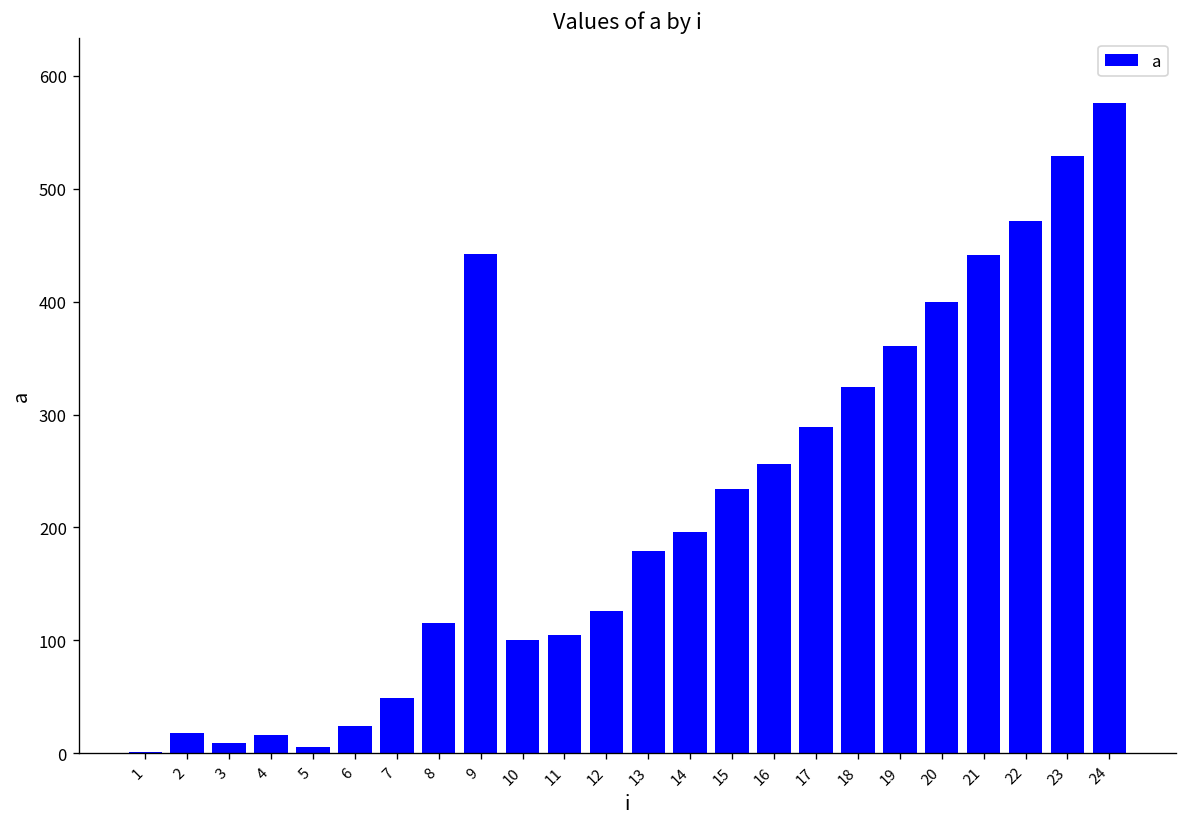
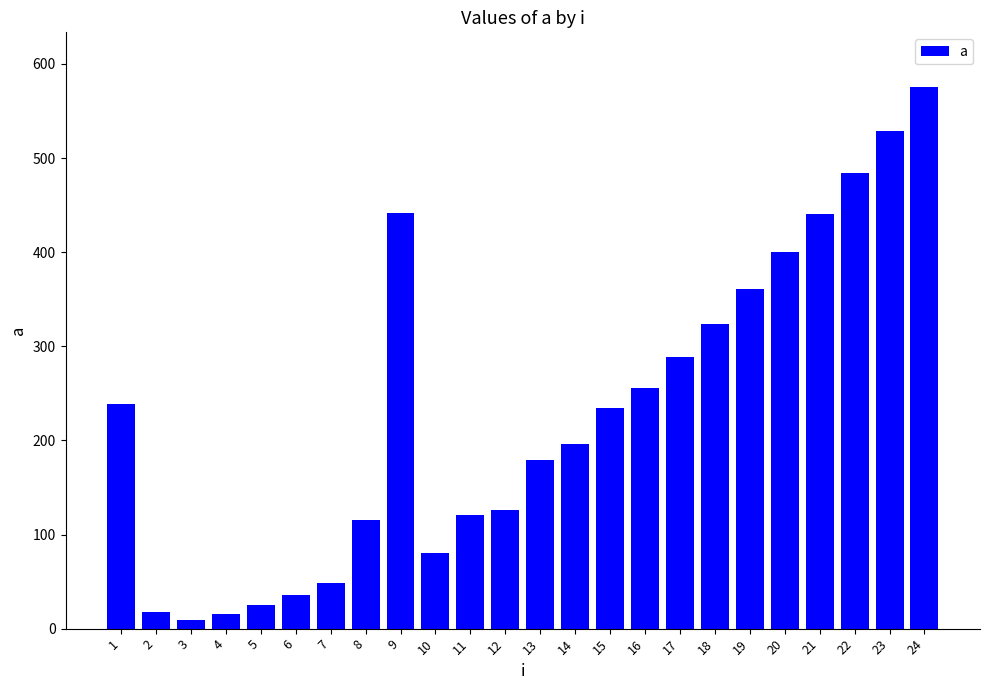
  {
-   "1": 0,
+   "1": 240,
    "2": 20,
    "3": 10,
    "4": 20,
-   "5": 10,
-   "6": 20,
+   "5": 30,
+   "6": 40,
    "7": 50,
    "8": 120,
    "9": 440,
-   "10": 100,
-   "11": 110,
+   "10": 80,
+   "11": 120,
    "12": 130,
    "13": 180,
    "14": 200,
    "15": 230,
    "16": 260,
    "17": 290,
    "18": 320,
    "19": 360,
    "20": 400,
    "21": 440,
-   "22": 470,
+   "22": 480,
    "23": 530,
    "24": 580
  }
